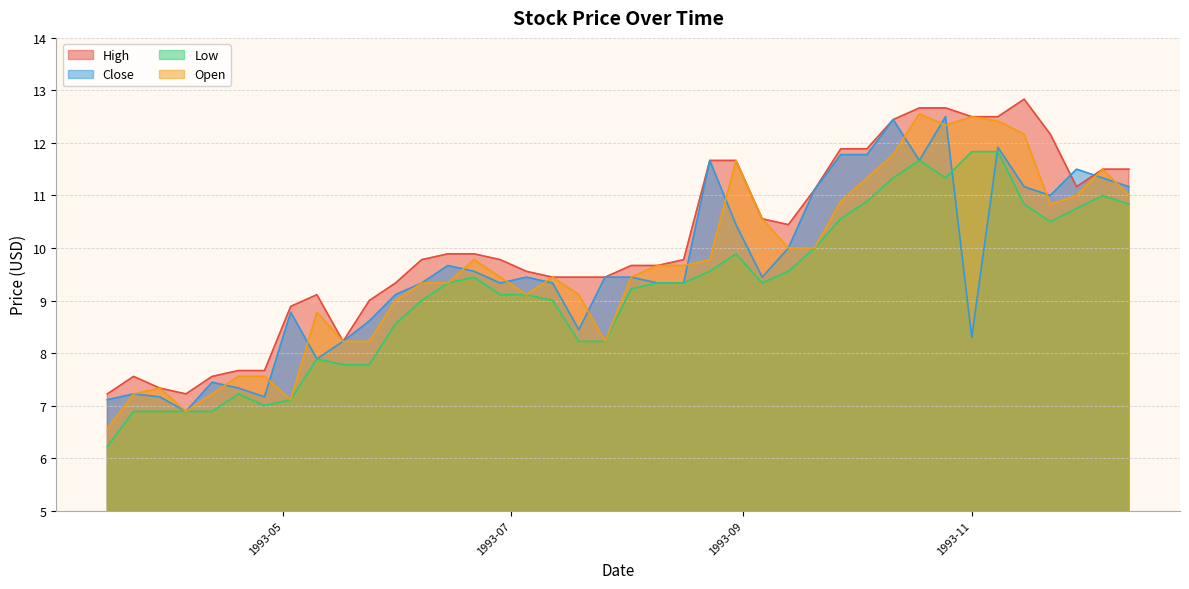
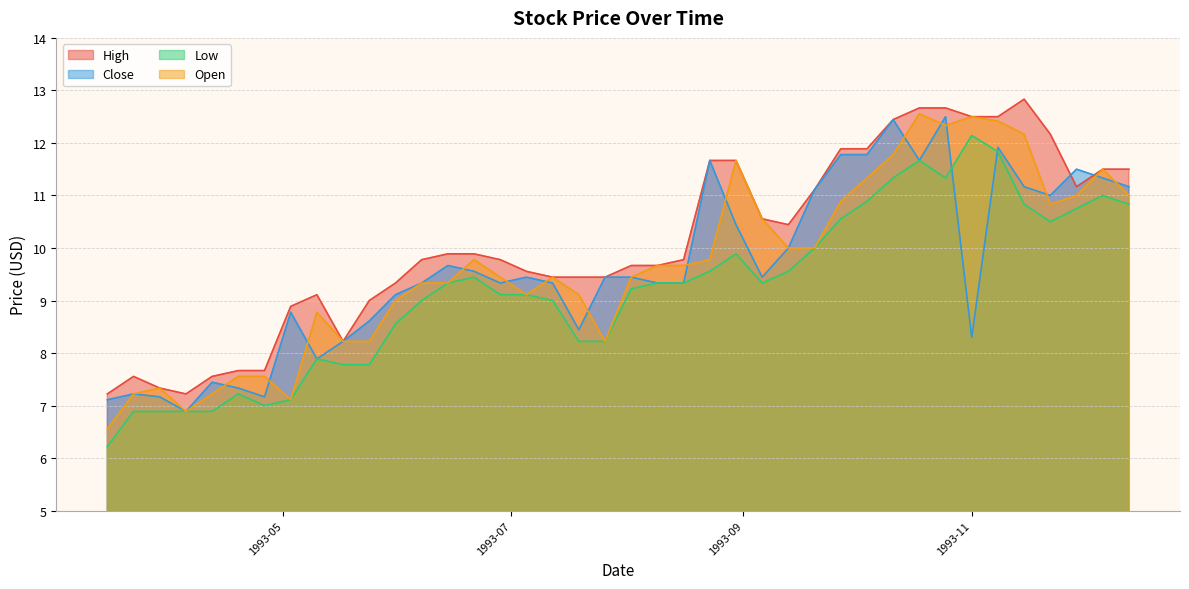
  {
    "Close": {
      "1993-11": 8.3
    },
    "Low": {
-     "1993-11": 11.8
+     "1993-11": 12.1
    }
  }
